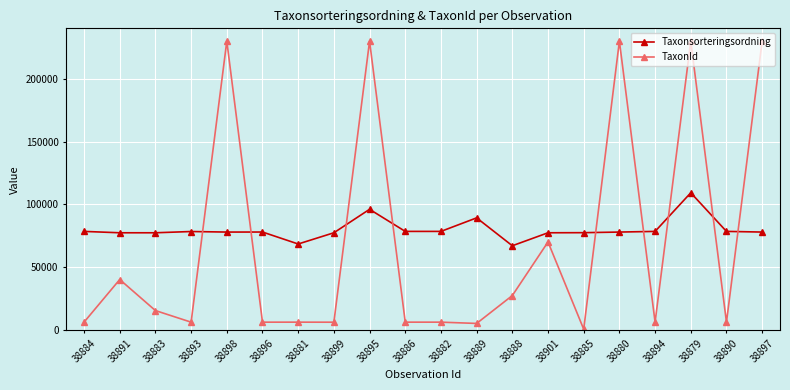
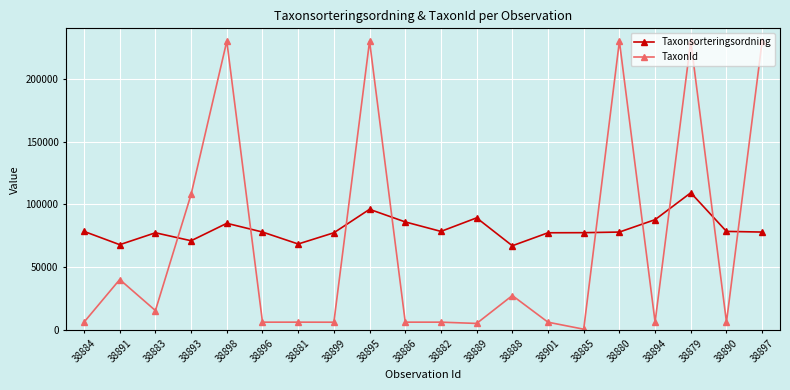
  {
    "Taxonsorteringsordning": {
      "38884": 79000,
-     "38891": 78000,
+     "38891": 68000,
      "38883": 78000,
-     "38893": 79000,
-     "38898": 78000,
+     "38893": 71000,
+     "38898": 85000,
      "38896": 78000,
      "38881": 69000,
      "38899": 78000,
      "38895": 96000,
-     "38886": 79000,
+     "38886": 86000,
      "38882": 79000,
      "38889": 89000,
      "38888": 67000,
      "38901": 78000,
      "38885": 78000,
      "38880": 78000,
-     "38894": 79000,
+     "38894": 88000,
      "38879": 109000,
      "38890": 79000,
      "38897": 78000
    },
    "TaxonId": {
      "38884": 6000,
      "38891": 40000,
      "38883": 16000,
-     "38893": 6000,
+     "38893": 108000,
      "38898": 230000,
      "38896": 6000,
      "38881": 6000,
      "38899": 6000,
      "38895": 230000,
      "38886": 6000,
      "38882": 6000,
      "38889": 5000,
      "38888": 28000,
-     "38901": 70000,
+     "38901": 6000,
      "38885": 1000,
      "38880": 230000,
      "38894": 6000,
      "38890": 6000
    }
  }
